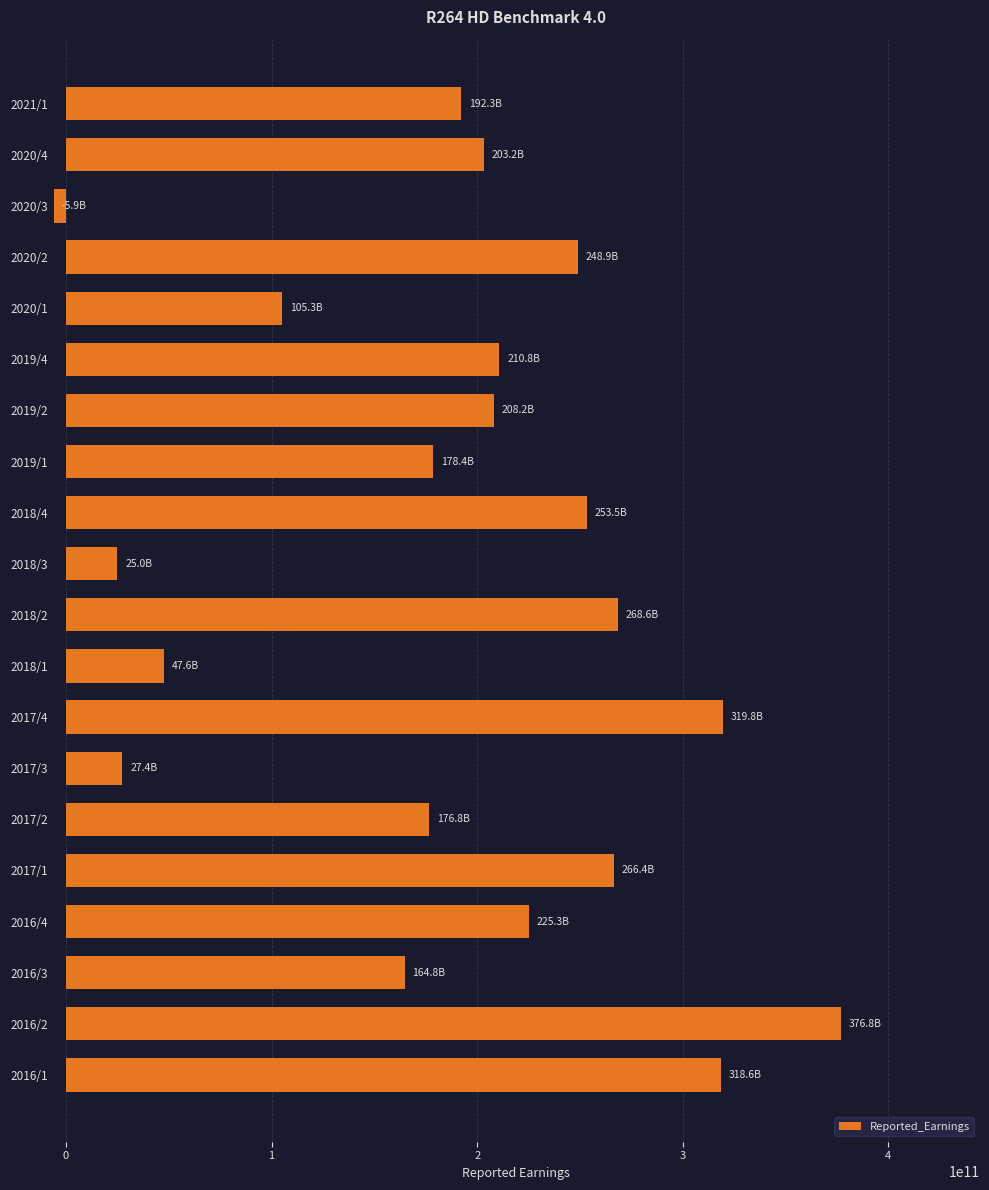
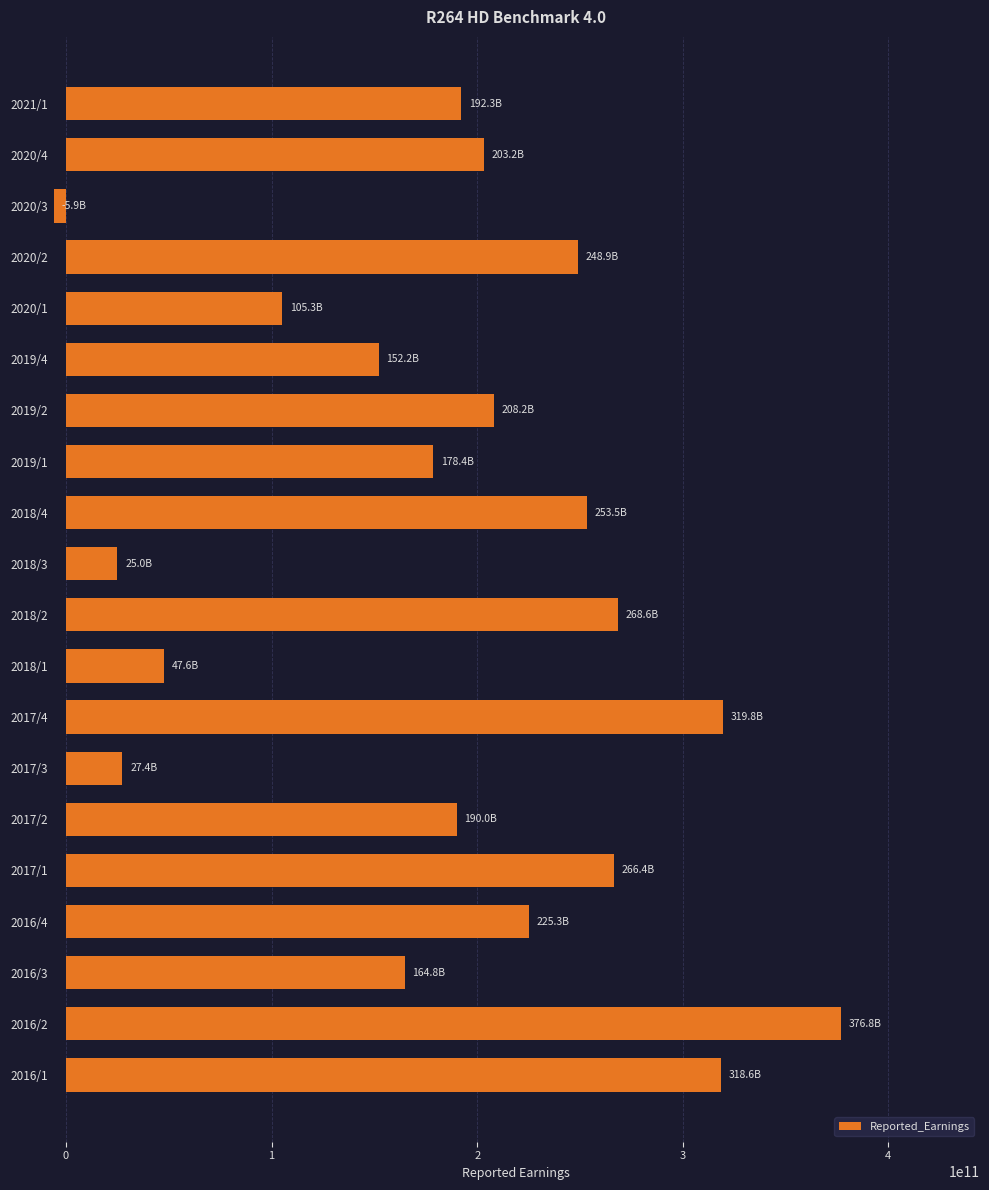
  {
    "2021/1": "192.3B",
    "2020/4": "203.2B",
    "2020/3": "-5.9B",
    "2020/2": "248.9B",
    "2020/1": "105.3B",
-   "2019/4": "210.8B",
+   "2019/4": "152.2B",
    "2019/2": "208.2B",
    "2019/1": "178.4B",
    "2018/4": "253.5B",
    "2018/3": "25.0B",
    "2018/2": "268.6B",
    "2018/1": "47.6B",
    "2017/4": "319.8B",
    "2017/3": "27.4B",
-   "2017/2": "176.8B",
+   "2017/2": "190.0B",
    "2017/1": "266.4B",
    "2016/4": "225.3B",
    "2016/3": "164.8B",
    "2016/2": "376.8B",
    "2016/1": "318.6B"
  }
